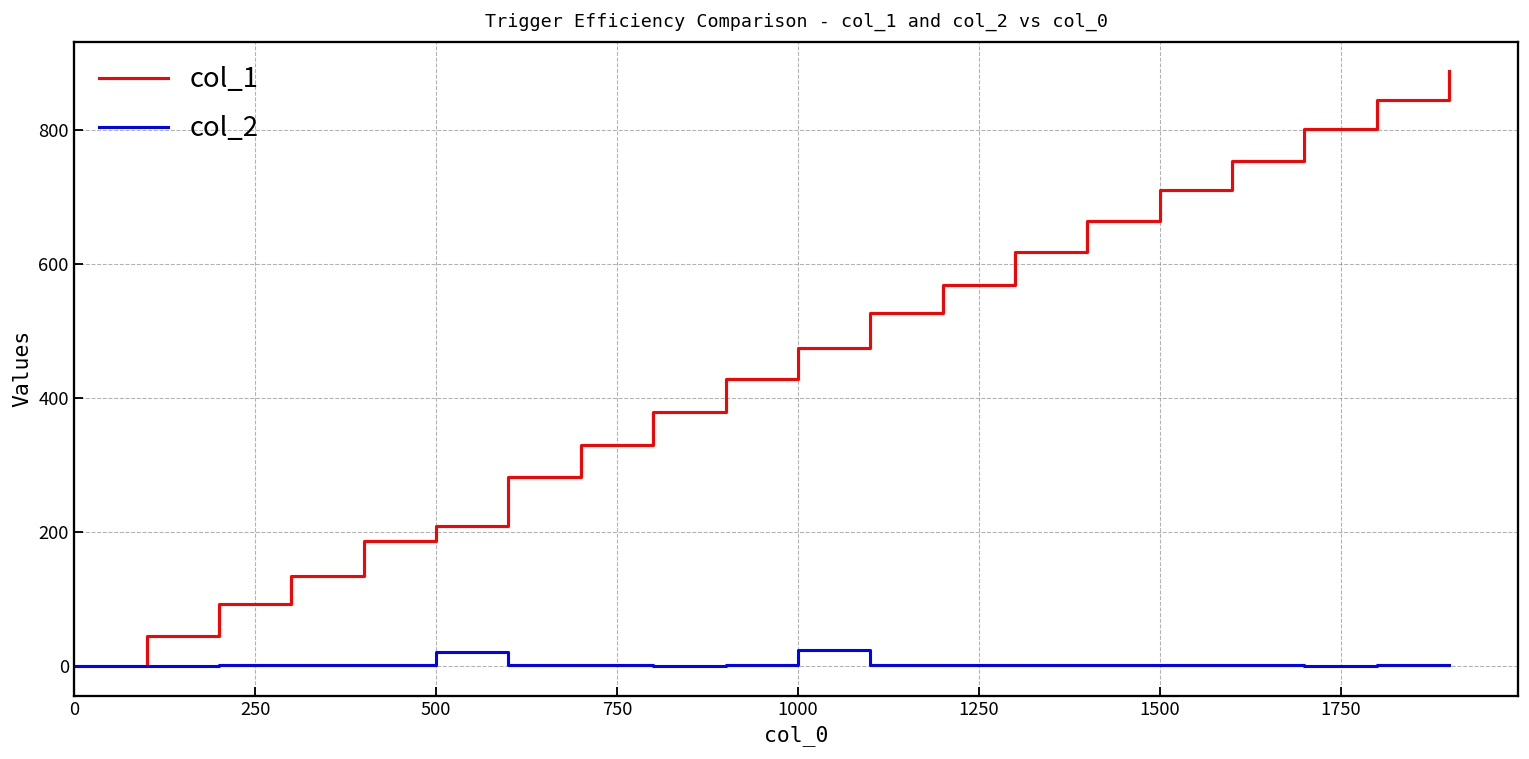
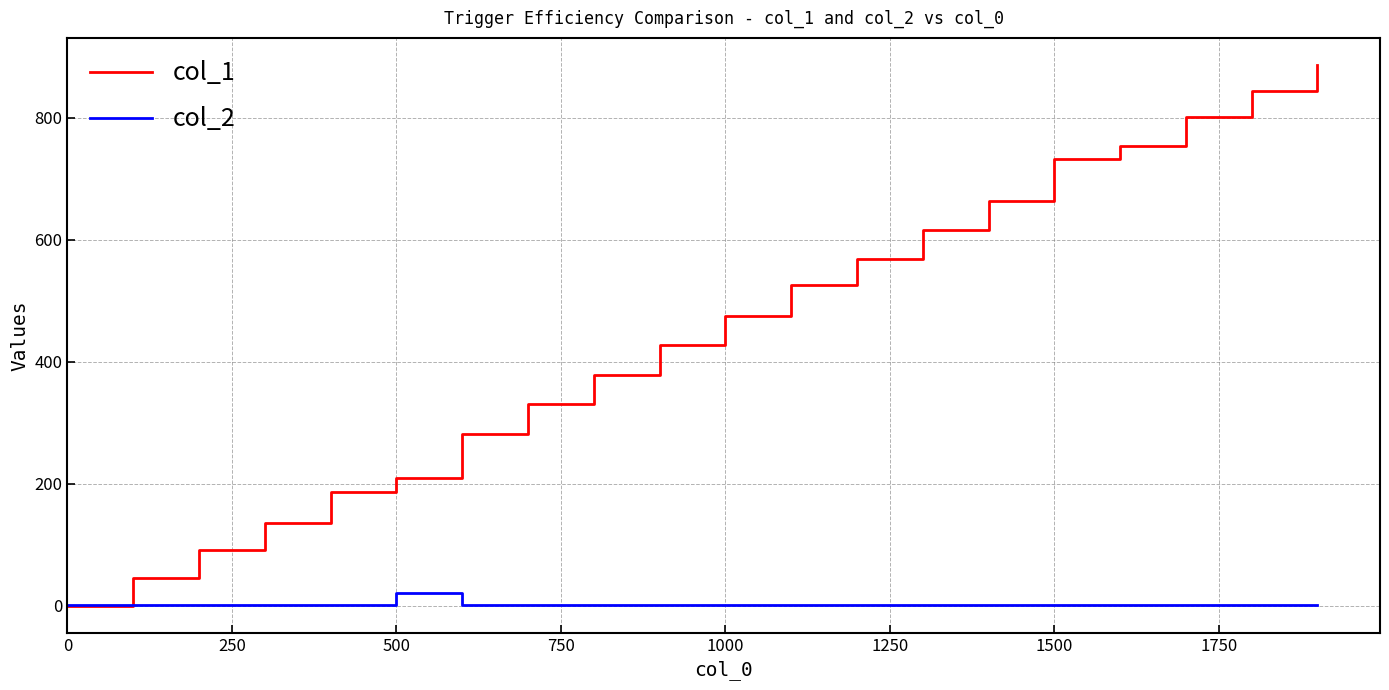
  {
    "col_1": {
      "500": 210,
      "1000": 480,
-     "1500": 710
+     "1500": 730
    },
    "col_2": {
      "500": 20,
-     "1000": 20,
+     "1000": 0,
      "1500": 0
    }
  }
